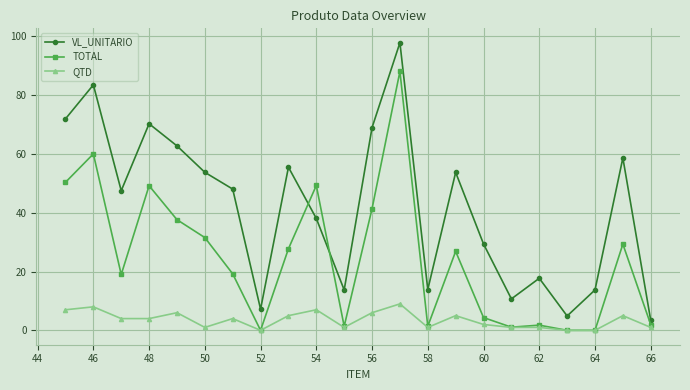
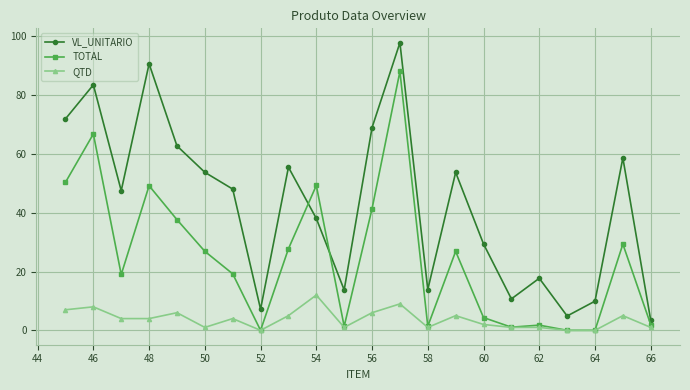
  {
    "VL_UNITARIO": {
      "46": 84,
-     "48": 70,
+     "48": 91,
      "50": 54,
      "52": 7,
      "54": 38,
      "56": 69,
      "58": 14,
      "60": 29,
      "62": 18,
-     "64": 14,
+     "64": 10,
      "66": 3
    },
    "TOTAL": {
-     "46": 60,
+     "46": 67,
      "48": 49,
-     "50": 32,
+     "50": 27,
      "54": 49,
      "56": 41,
      "60": 4,
      "66": 2
    },
    "QTD": {
      "46": 8,
      "48": 4,
      "50": 1,
-     "54": 7,
+     "54": 12,
      "56": 6,
      "60": 2,
      "66": 1
    }
  }
